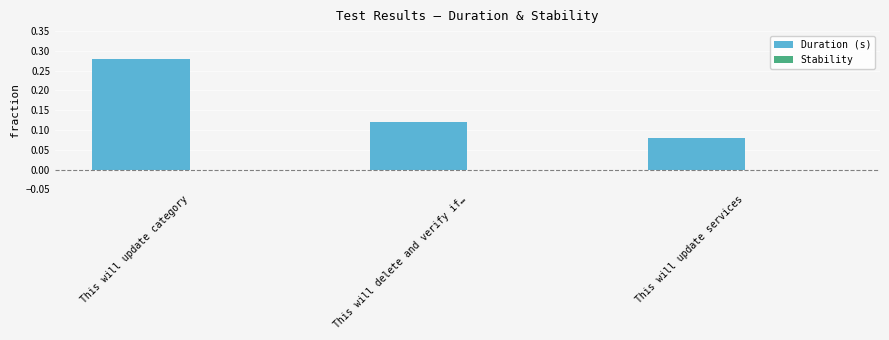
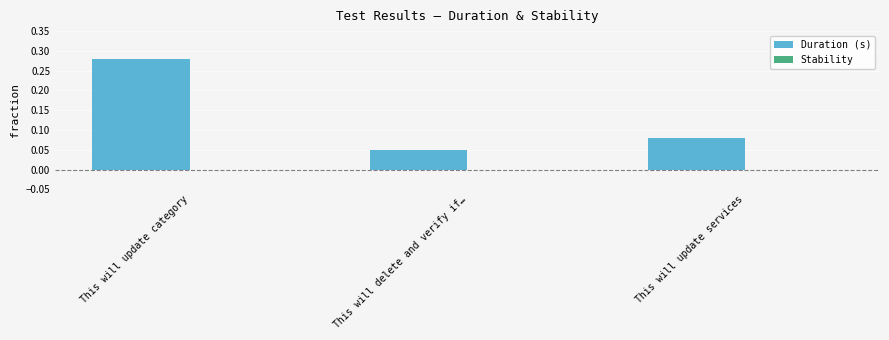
  {
    "Duration (s)": {
      "This will update category": 0.28,
-     "This will delete and verify if…": 0.12,
+     "This will delete and verify if…": 0.05,
      "This will update services": 0.08
    },
    "Stability": {
      "This will update category": 0.00,
      "This will delete and verify if…": 0.00,
      "This will update services": 0.00
    }
  }
